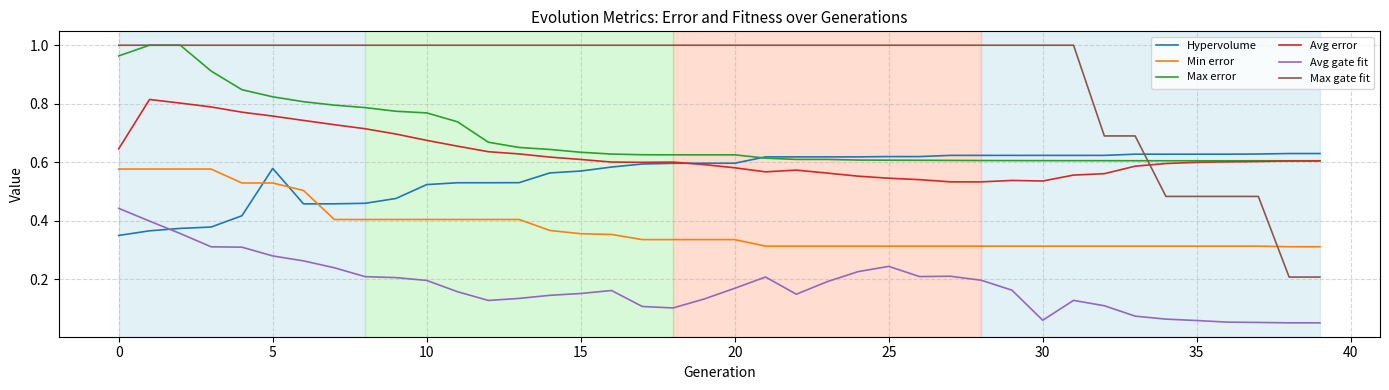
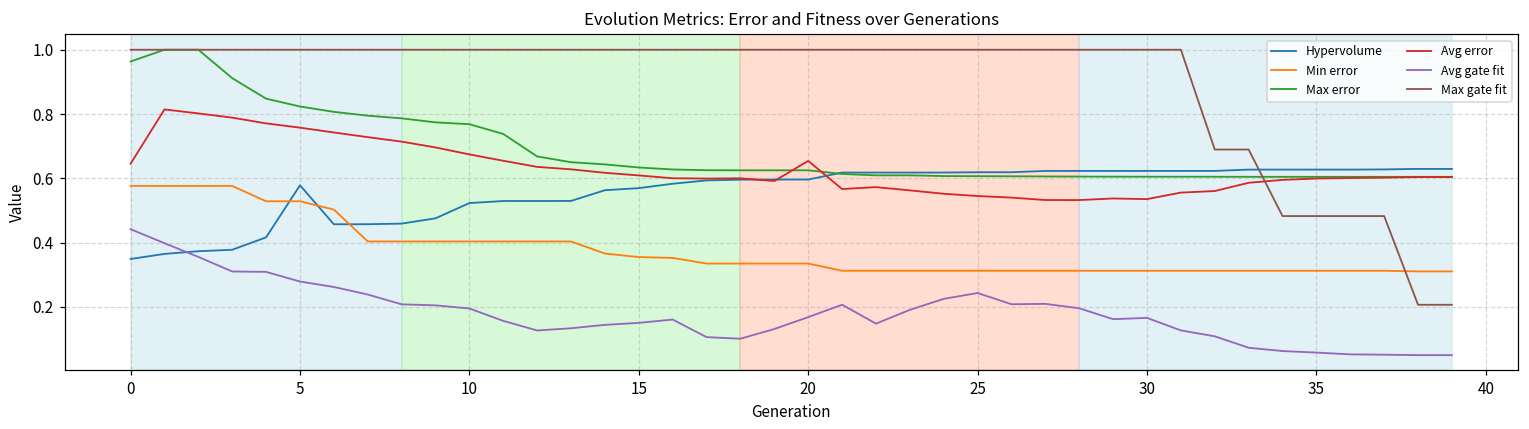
  {
    "Hypervolume": {
      "0": 0.35,
      "5": 0.58,
      "10": 0.52,
      "15": 0.57,
      "20": 0.60,
      "25": 0.62,
      "30": 0.62,
      "35": 0.63
    },
    "Min error": {
      "0": 0.58,
      "5": 0.53,
      "10": 0.40,
      "15": 0.36,
      "20": 0.34,
      "25": 0.31,
      "30": 0.31,
      "35": 0.31
    },
    "Max error": {
      "0": 0.96,
      "5": 0.82,
      "10": 0.77,
      "15": 0.63,
      "20": 0.63,
      "25": 0.61,
      "30": 0.61
    },
    "Avg error": {
      "0": 0.65,
      "5": 0.76,
      "10": 0.67,
      "15": 0.61,
-     "20": 0.58,
+     "20": 0.65,
      "25": 0.55,
      "30": 0.54
    },
    "Avg gate fit": {
      "0": 0.44,
      "5": 0.28,
      "10": 0.20,
      "15": 0.15,
      "20": 0.17,
      "25": 0.24,
-     "30": 0.06,
+     "30": 0.17,
      "35": 0.06
    },
    "Max gate fit": {
      "0": 1.00,
      "5": 1.00,
      "10": 1.00,
      "15": 1.00,
      "20": 1.00,
      "25": 1.00,
      "30": 1.00,
      "35": 0.48
    }
  }
